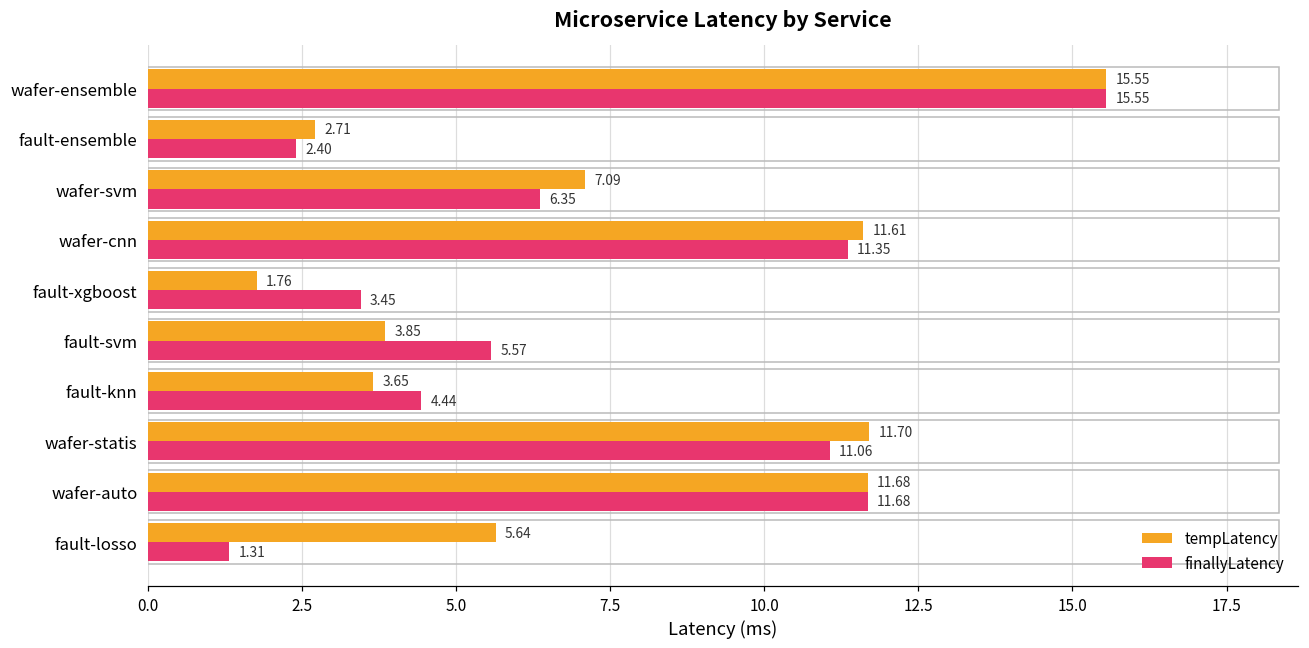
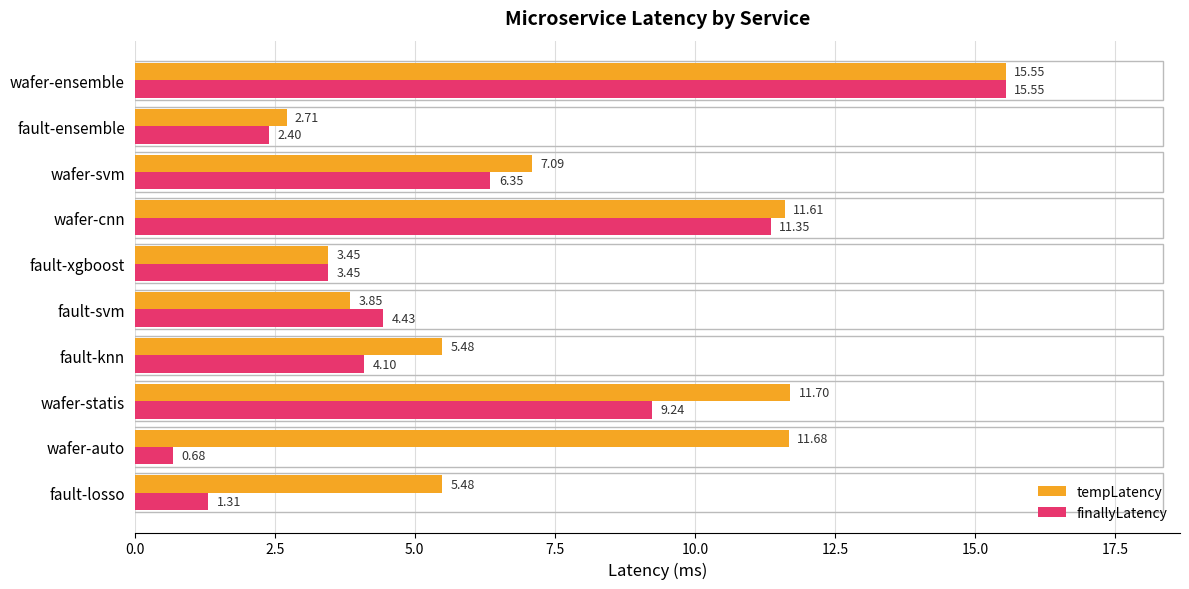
  {
    "tempLatency": {
      "wafer-ensemble": 15.55,
      "fault-ensemble": 2.71,
      "wafer-svm": 7.09,
      "wafer-cnn": 11.61,
-     "fault-xgboost": 1.76,
+     "fault-xgboost": 3.45,
      "fault-svm": 3.85,
-     "fault-knn": 3.65,
+     "fault-knn": 5.48,
      "wafer-statis": 11.70,
      "wafer-auto": 11.68,
-     "fault-losso": 5.64
+     "fault-losso": 5.48
    },
    "finallyLatency": {
      "wafer-ensemble": 15.55,
      "fault-ensemble": 2.40,
      "wafer-svm": 6.35,
      "wafer-cnn": 11.35,
      "fault-xgboost": 3.45,
-     "fault-svm": 5.57,
-     "fault-knn": 4.44,
-     "wafer-statis": 11.06,
-     "wafer-auto": 11.68,
+     "fault-svm": 4.43,
+     "fault-knn": 4.10,
+     "wafer-statis": 9.24,
+     "wafer-auto": 0.68,
      "fault-losso": 1.31
    }
  }
